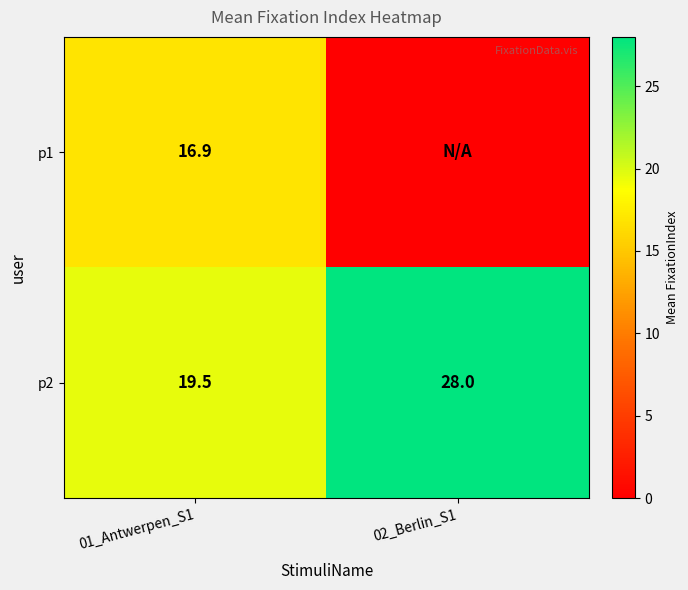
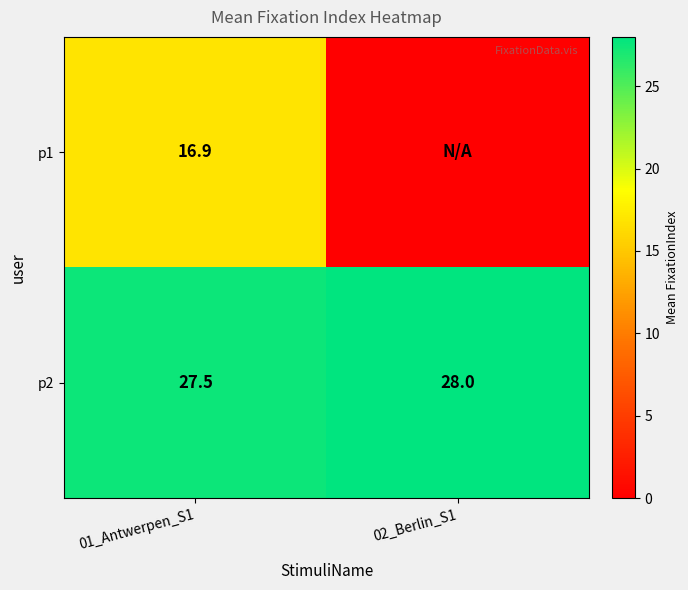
  {
    "p1": {
      "01_Antwerpen_S1": 16.9
    },
    "p2": {
-     "01_Antwerpen_S1": 19.5,
+     "01_Antwerpen_S1": 27.5,
      "02_Berlin_S1": 28.0
    }
  }
